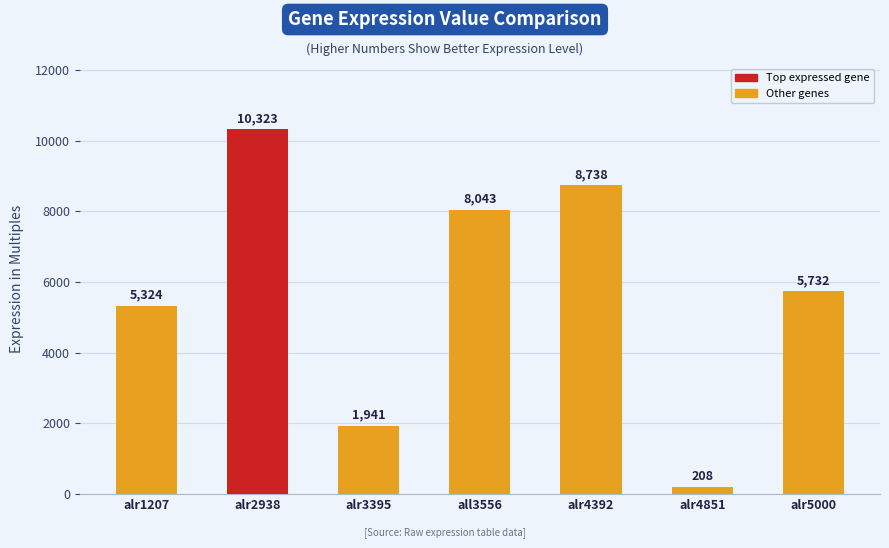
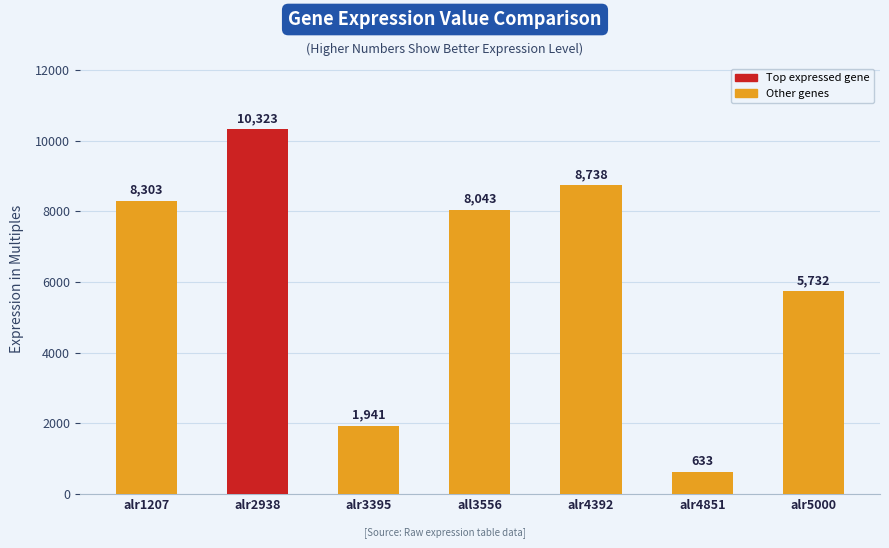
  {
-   "alr1207": "5,324",
+   "alr1207": "8,303",
    "alr2938": "10,323",
    "alr3395": "1,941",
    "all3556": "8,043",
    "alr4392": "8,738",
-   "alr4851": "208",
+   "alr4851": "633",
    "alr5000": "5,732"
  }
